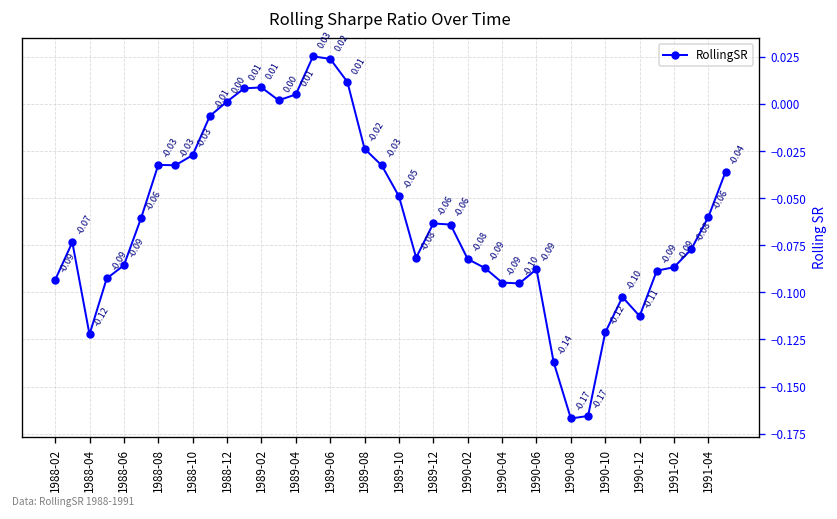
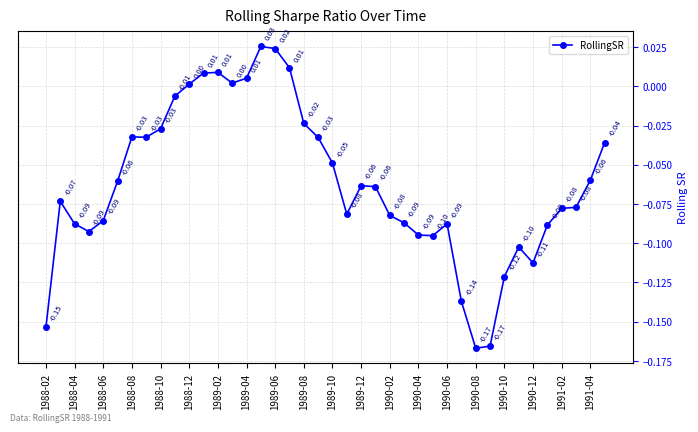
  {
-   "1988-02": -0.09,
-   "1988-04": -0.12,
+   "1988-02": -0.15,
+   "1988-04": -0.09,
    "1988-06": -0.09,
    "1988-08": -0.03,
    "1988-10": -0.03,
    "1989-02": 0.01,
    "1989-04": 0.01,
    "1989-06": 0.02,
    "1989-08": -0.02,
    "1989-10": -0.05,
    "1989-12": -0.06,
    "1990-02": -0.08,
    "1990-04": -0.09,
    "1990-06": -0.09,
    "1990-10": -0.12,
    "1990-12": -0.11,
-   "1991-02": -0.09,
+   "1991-02": -0.08,
    "1991-04": -0.06
  }
